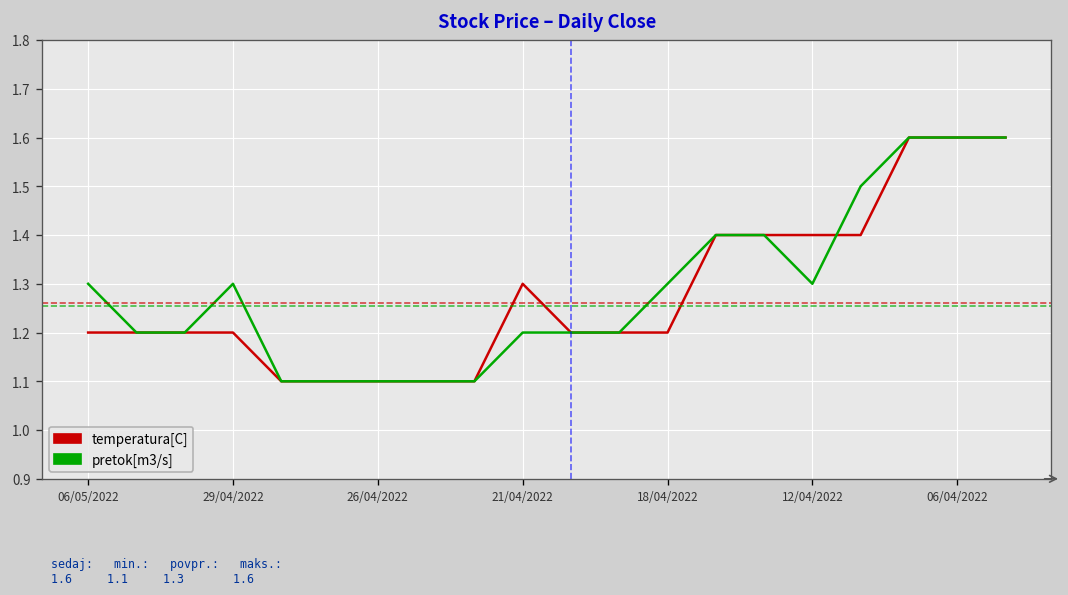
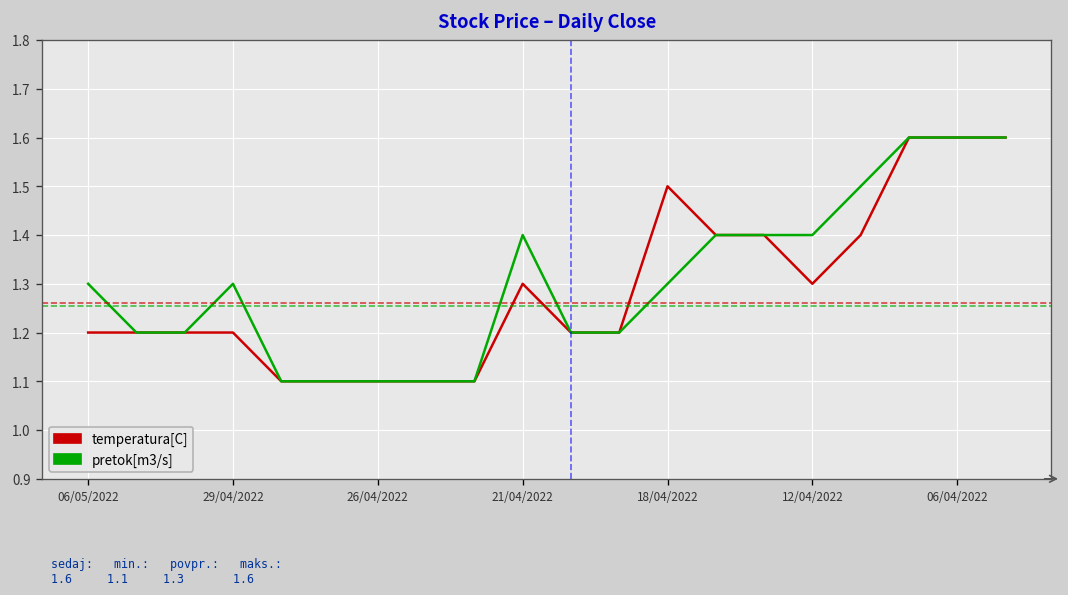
  {
    "temperatura[C]": {
      "06/05/2022": 1.2,
      "29/04/2022": 1.2,
      "21/04/2022": 1.3,
-     "18/04/2022": 1.2,
-     "12/04/2022": 1.4
+     "18/04/2022": 1.5,
+     "12/04/2022": 1.3
    },
    "pretok[m3/s]": {
      "06/05/2022": 1.3,
      "29/04/2022": 1.3,
-     "21/04/2022": 1.2,
+     "21/04/2022": 1.4,
      "18/04/2022": 1.3,
-     "12/04/2022": 1.3
+     "12/04/2022": 1.4
    }
  }
